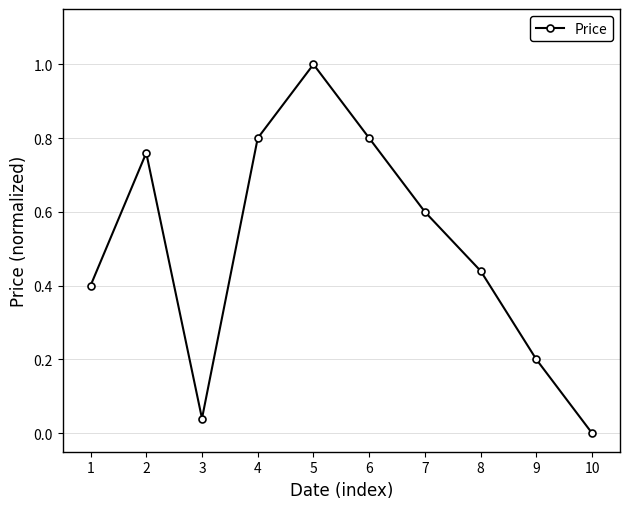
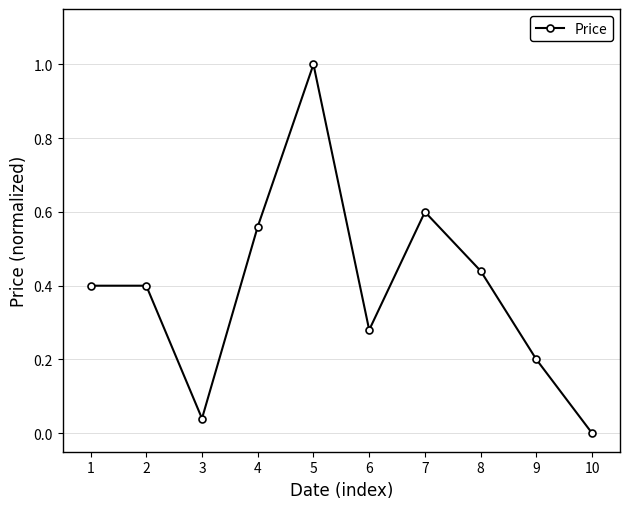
  {
    "1": 0.40,
-   "2": 0.76,
+   "2": 0.40,
    "3": 0.04,
-   "4": 0.80,
+   "4": 0.56,
    "5": 1.00,
-   "6": 0.80,
+   "6": 0.28,
    "7": 0.60,
    "8": 0.44,
    "9": 0.20,
    "10": 0.00
  }
